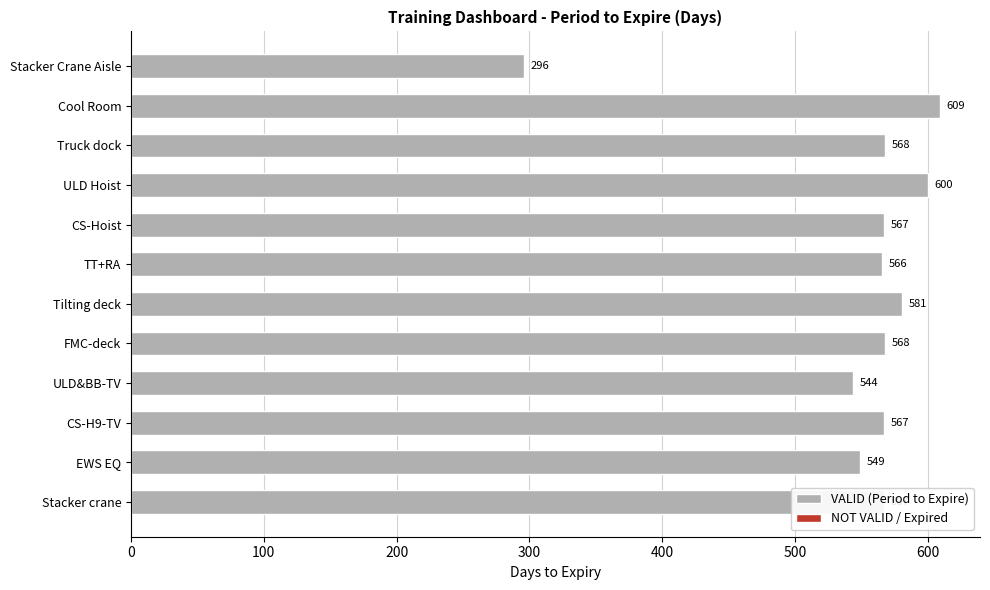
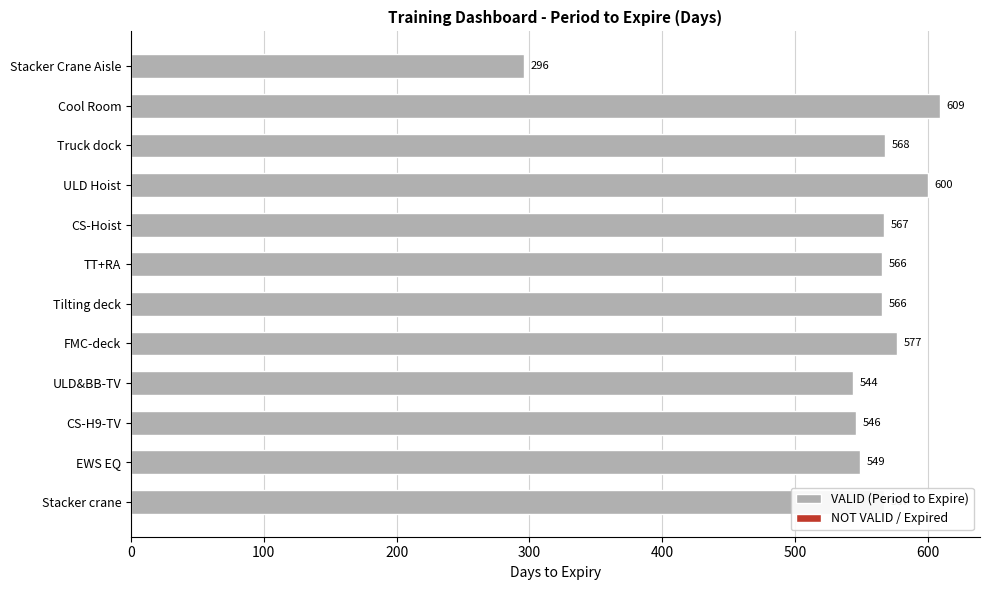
  {
    "Stacker Crane Aisle": 296,
    "Cool Room": 609,
    "Truck dock": 568,
    "ULD Hoist": 600,
    "CS-Hoist": 567,
    "TT+RA": 566,
-   "Tilting deck": 581,
-   "FMC-deck": 568,
+   "Tilting deck": 566,
+   "FMC-deck": 577,
    "ULD&BB-TV": 544,
-   "CS-H9-TV": 567,
+   "CS-H9-TV": 546,
    "EWS EQ": 549
  }
